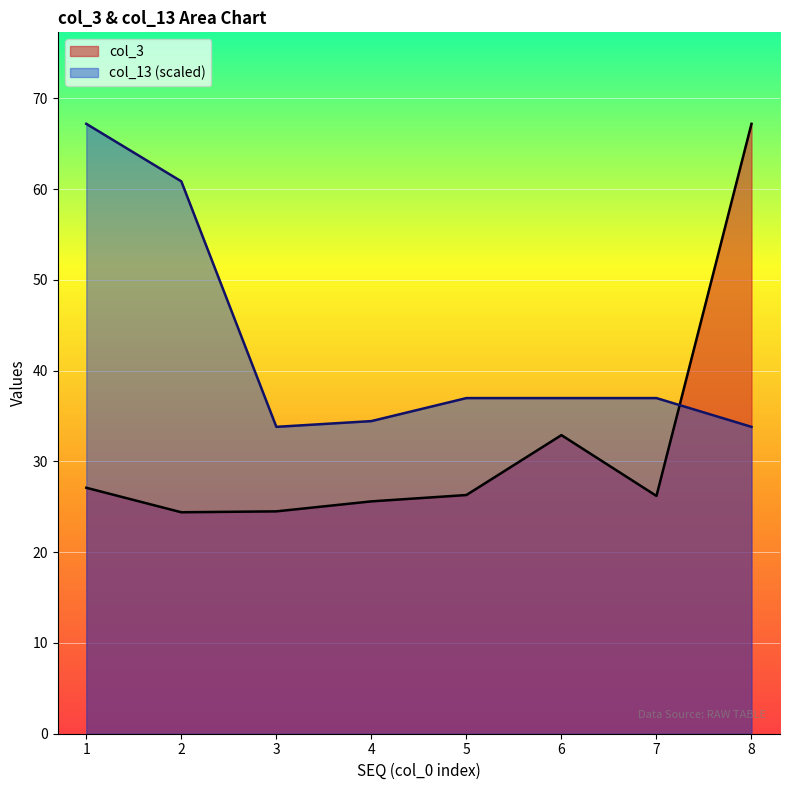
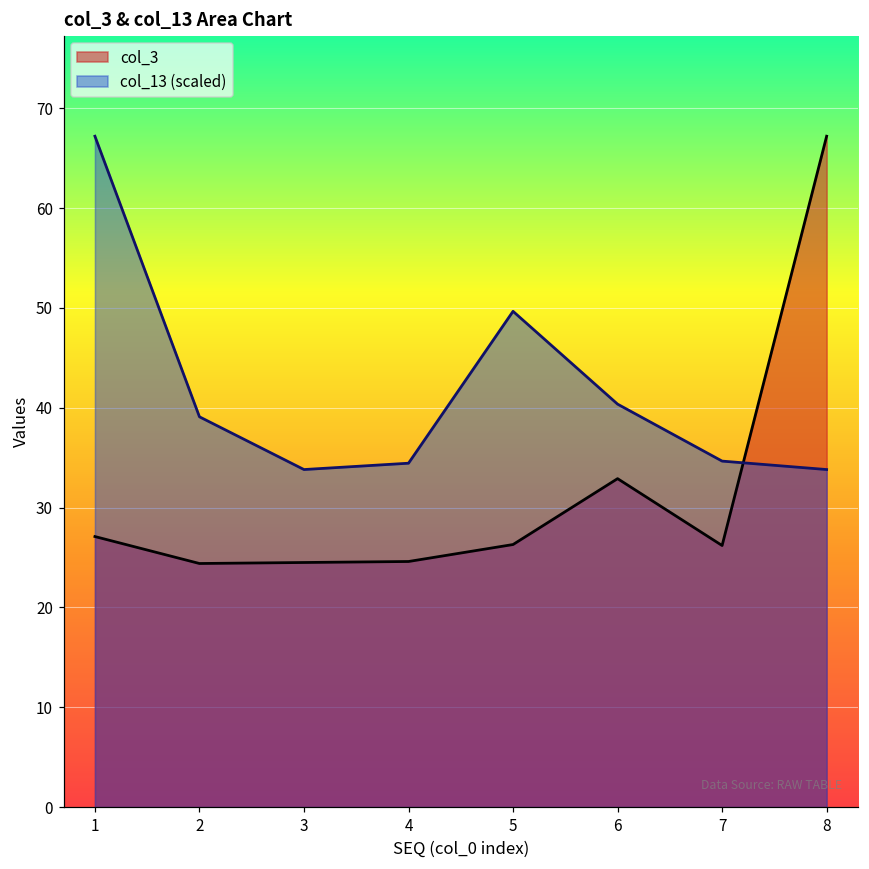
  {
    "col_3": {
      "1": 27,
      "2": 24,
      "3": 25,
-     "4": 26,
+     "4": 25,
      "5": 26,
      "6": 33,
      "7": 26,
      "8": 67
    },
    "col_13 (scaled)": {
      "1": 67,
-     "2": 61,
+     "2": 39,
      "3": 34,
      "4": 34,
-     "5": 37,
-     "6": 37,
-     "7": 37,
+     "5": 50,
+     "6": 40,
+     "7": 35,
      "8": 34
    }
  }
